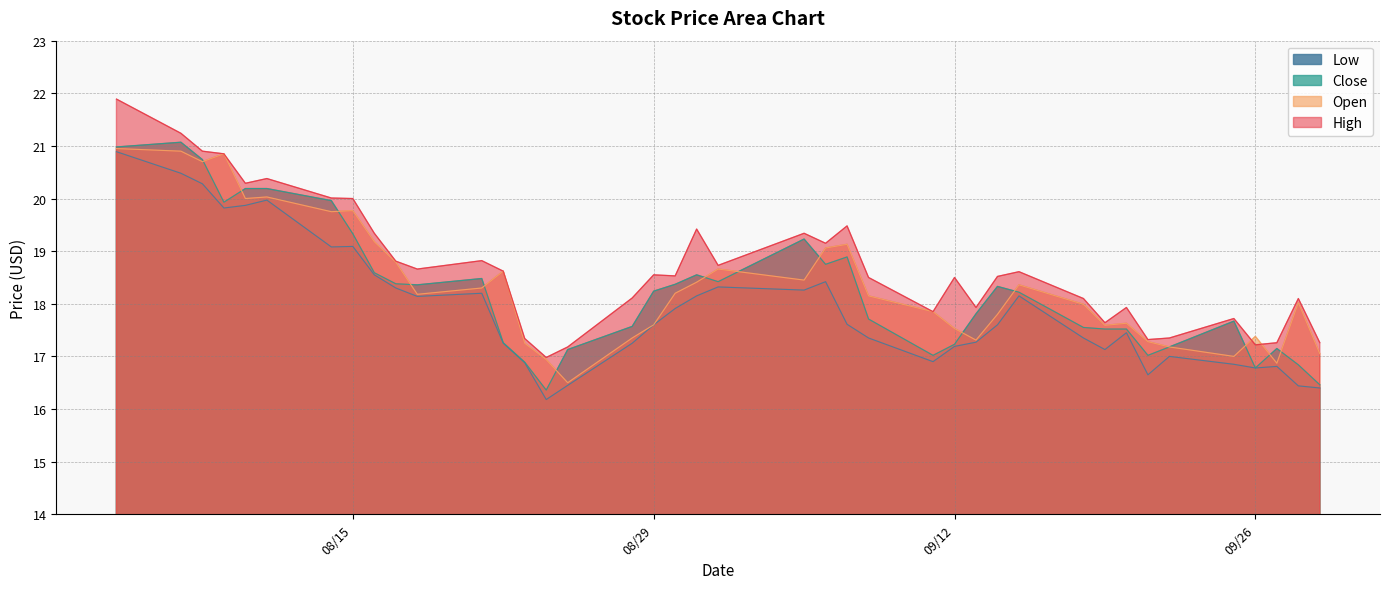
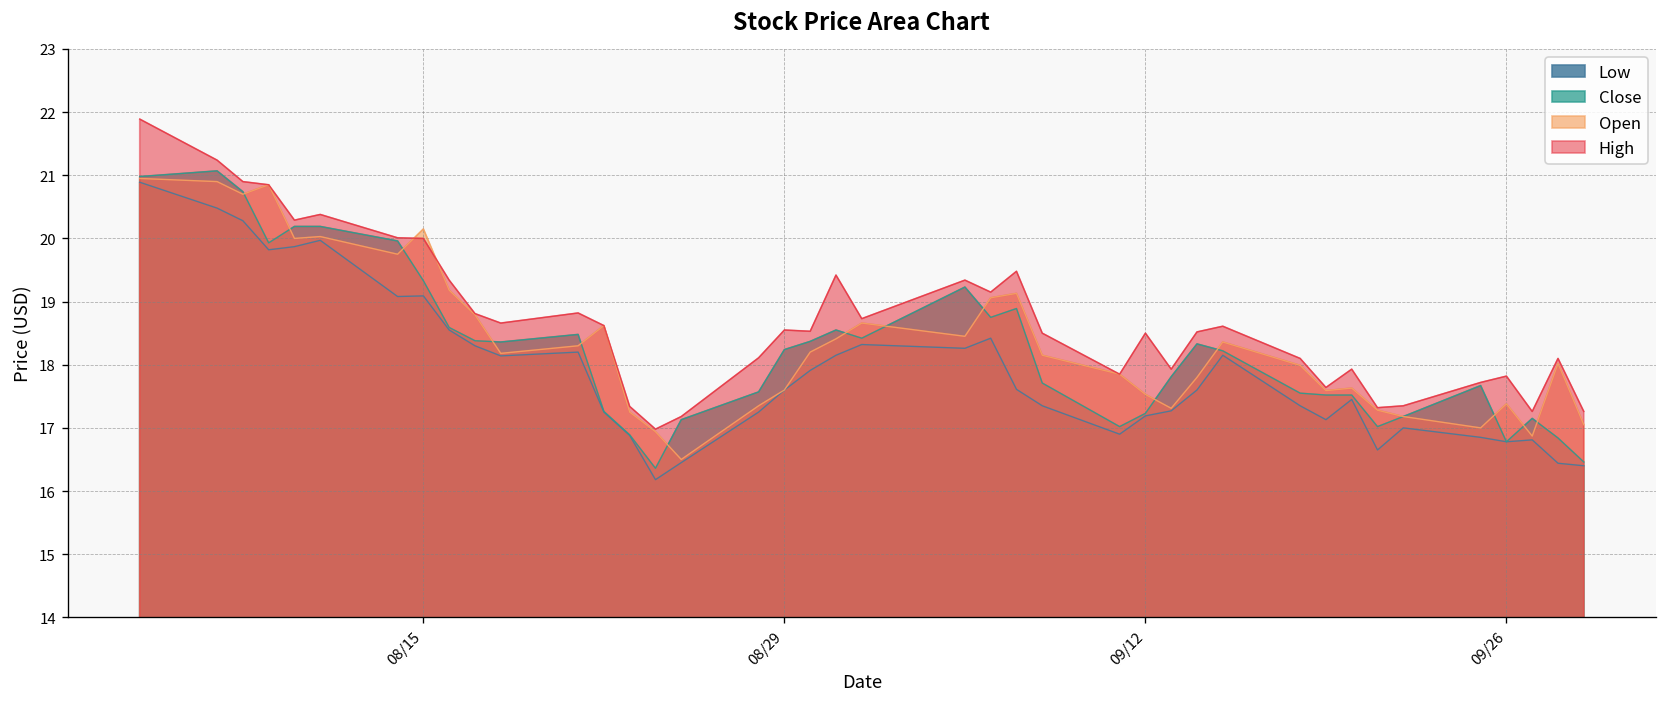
  {
    "Open": {
-     "08/15": 19.8,
+     "08/15": 20.2,
      "09/12": 17.5,
      "09/26": 17.4
    },
    "High": {
      "08/15": 20.0,
      "08/29": 18.6,
      "09/12": 18.5,
-     "09/26": 17.2
+     "09/26": 17.8
    }
  }
